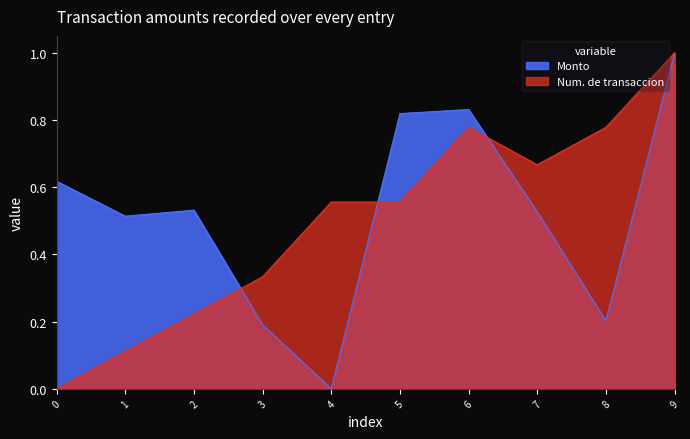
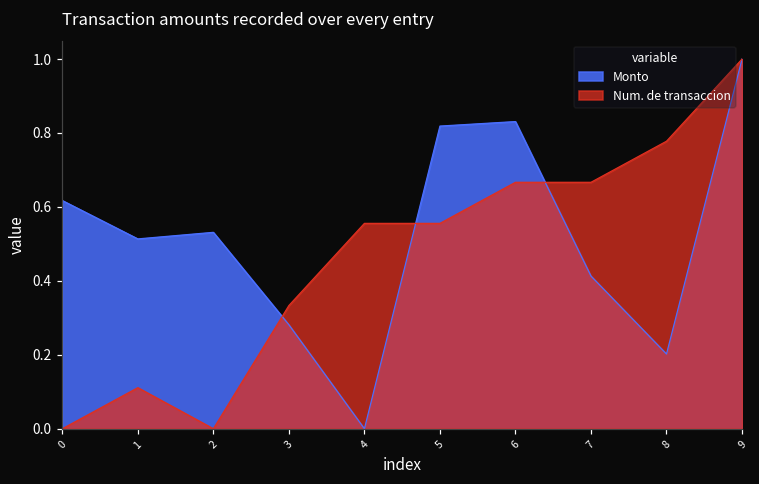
  {
    "Monto": {
      "0": 0.62,
      "1": 0.51,
      "2": 0.53,
-     "3": 0.19,
+     "3": 0.28,
      "4": 0.00,
      "5": 0.82,
      "6": 0.83,
-     "7": 0.53,
+     "7": 0.41,
      "8": 0.20
    },
    "Num. de transaccion": {
      "0": 0.00,
      "1": 0.11,
-     "2": 0.22,
+     "2": 0.00,
      "3": 0.33,
      "4": 0.56,
      "5": 0.56,
-     "6": 0.78,
+     "6": 0.67,
      "7": 0.67,
      "8": 0.78
    }
  }
